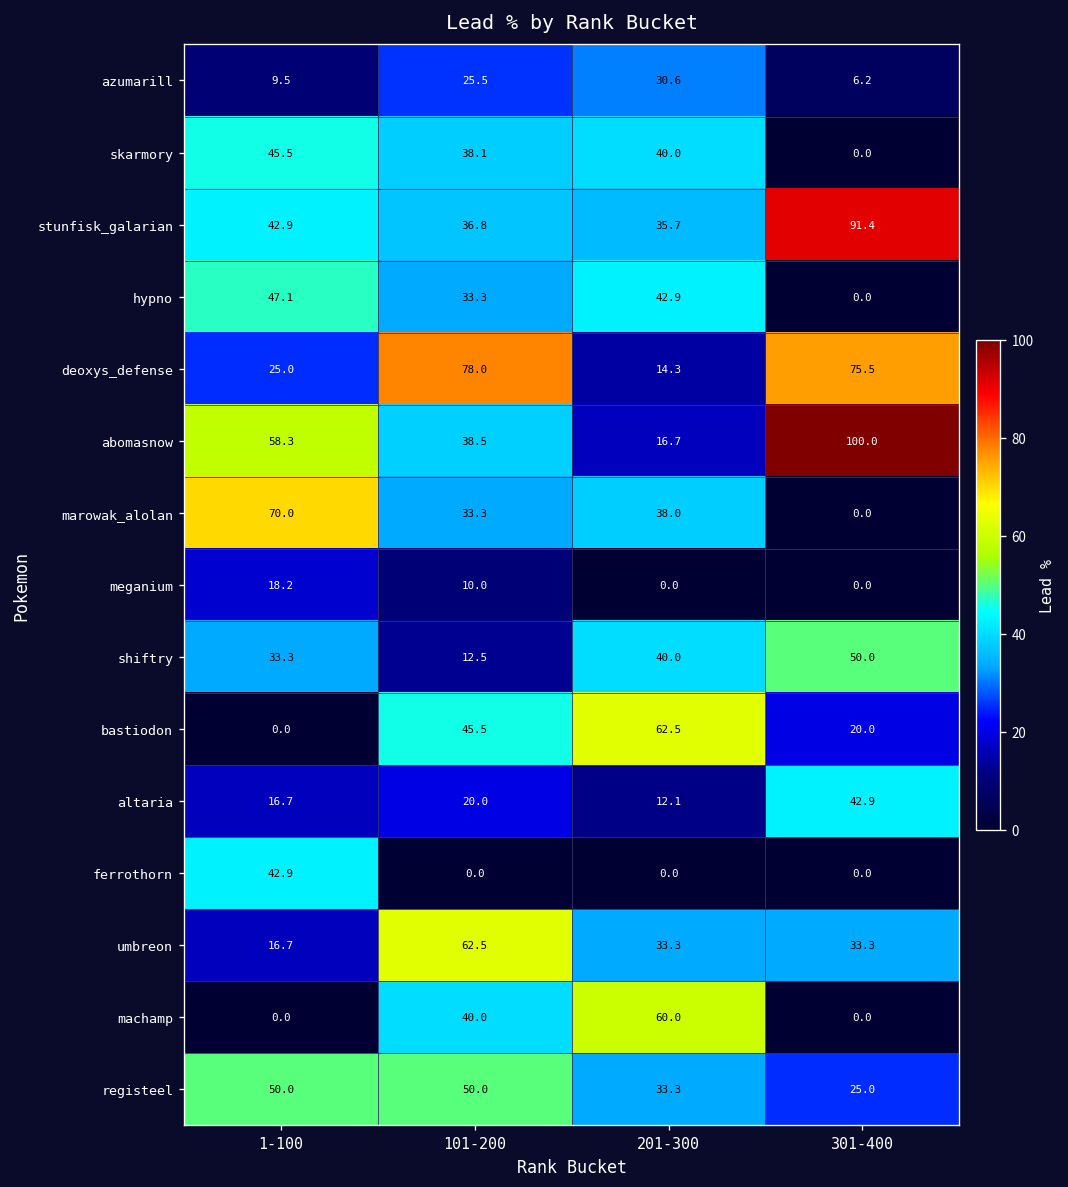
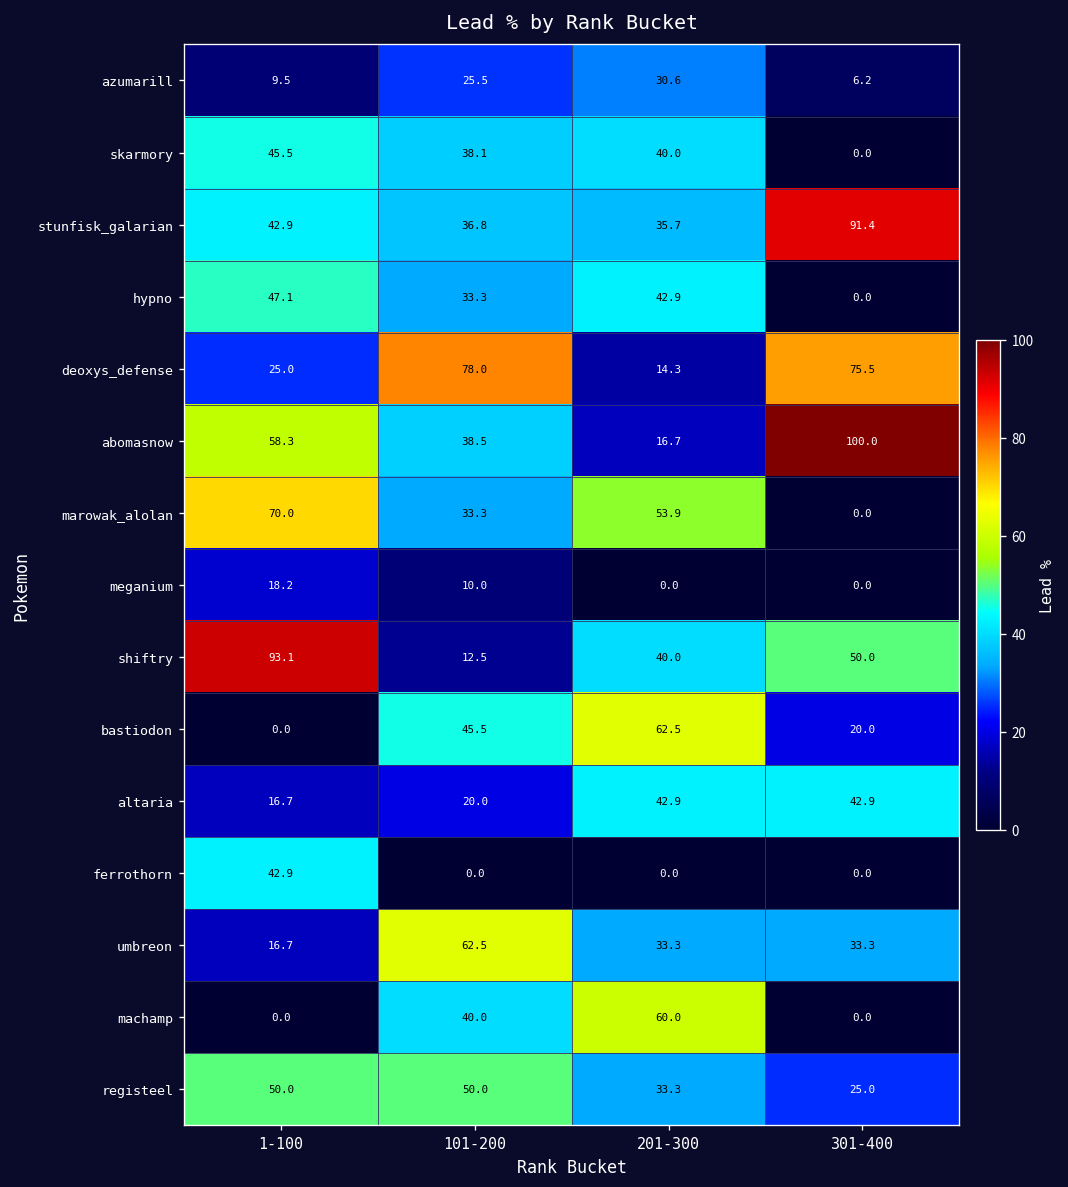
  {
    "azumarill": {
      "1-100": 9.5,
      "101-200": 25.5,
      "201-300": 30.6,
      "301-400": 6.2
    },
    "skarmory": {
      "1-100": 45.5,
      "101-200": 38.1,
      "201-300": 40.0,
      "301-400": 0.0
    },
    "stunfisk_galarian": {
      "1-100": 42.9,
      "101-200": 36.8,
      "201-300": 35.7,
      "301-400": 91.4
    },
    "hypno": {
      "1-100": 47.1,
      "101-200": 33.3,
      "201-300": 42.9,
      "301-400": 0.0
    },
    "deoxys_defense": {
      "1-100": 25.0,
      "101-200": 78.0,
      "201-300": 14.3,
      "301-400": 75.5
    },
    "abomasnow": {
      "1-100": 58.3,
      "101-200": 38.5,
      "201-300": 16.7,
      "301-400": 100.0
    },
    "marowak_alolan": {
      "1-100": 70.0,
      "101-200": 33.3,
-     "201-300": 38.0,
+     "201-300": 53.9,
      "301-400": 0.0
    },
    "meganium": {
      "1-100": 18.2,
      "101-200": 10.0,
      "201-300": 0.0,
      "301-400": 0.0
    },
    "shiftry": {
-     "1-100": 33.3,
+     "1-100": 93.1,
      "101-200": 12.5,
      "201-300": 40.0,
      "301-400": 50.0
    },
    "bastiodon": {
      "1-100": 0.0,
      "101-200": 45.5,
      "201-300": 62.5,
      "301-400": 20.0
    },
    "altaria": {
      "1-100": 16.7,
      "101-200": 20.0,
-     "201-300": 12.1,
+     "201-300": 42.9,
      "301-400": 42.9
    },
    "ferrothorn": {
      "1-100": 42.9,
      "101-200": 0.0,
      "201-300": 0.0,
      "301-400": 0.0
    },
    "umbreon": {
      "1-100": 16.7,
      "101-200": 62.5,
      "201-300": 33.3,
      "301-400": 33.3
    },
    "machamp": {
      "1-100": 0.0,
      "101-200": 40.0,
      "201-300": 60.0,
      "301-400": 0.0
    },
    "registeel": {
      "1-100": 50.0,
      "101-200": 50.0,
      "201-300": 33.3,
      "301-400": 25.0
    }
  }
